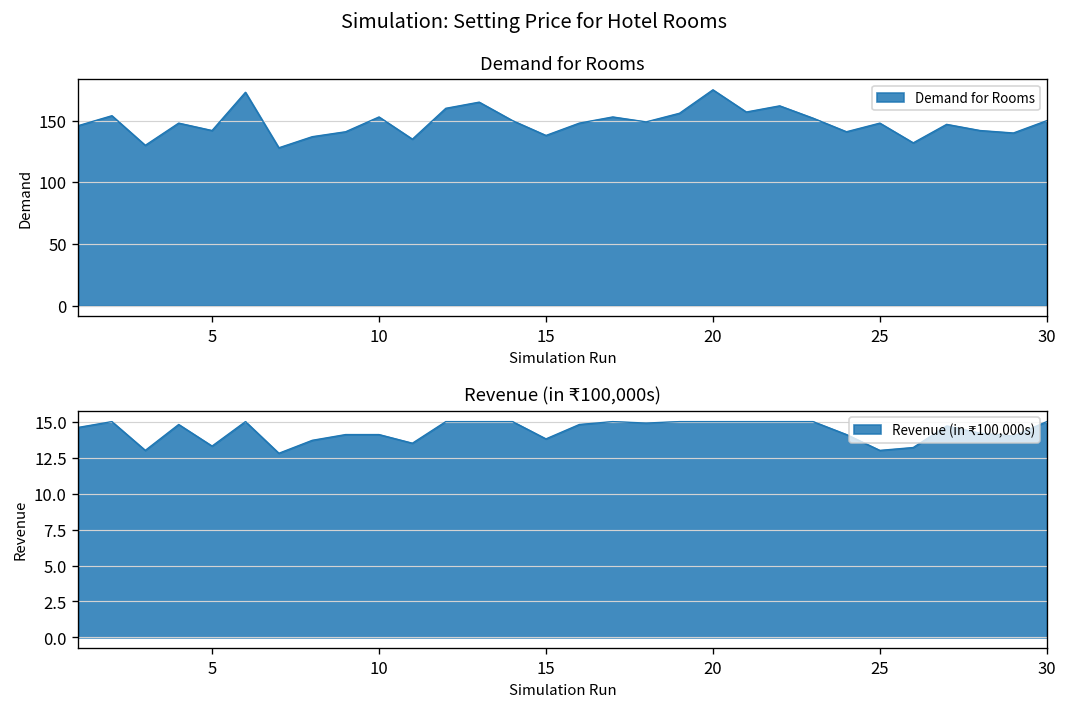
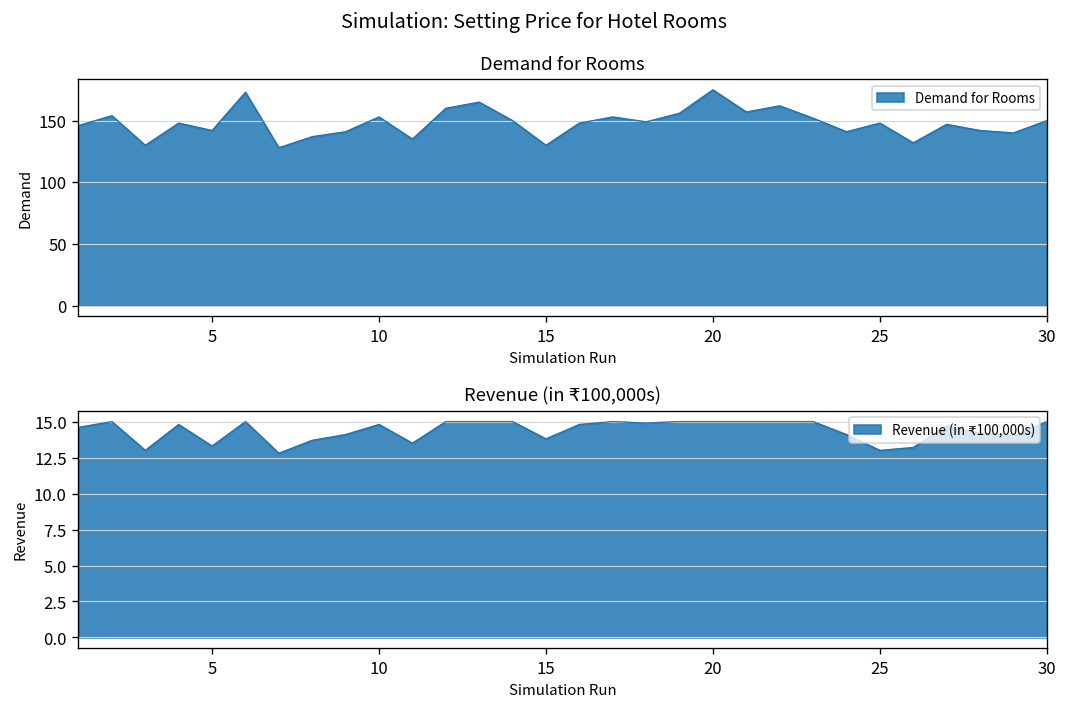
  {
    "Demand for Rooms": {
      "5": 142,
      "10": 153,
-     "15": 138,
+     "15": 130,
      "20": 175,
      "25": 148,
      "30": 150
    },
    "Revenue (in ₹100,000s)": {
      "5": 13.3,
-     "10": 14.1,
+     "10": 14.8,
      "15": 13.8,
      "20": 15.0,
      "25": 13.0,
      "30": 15.0
    }
  }
